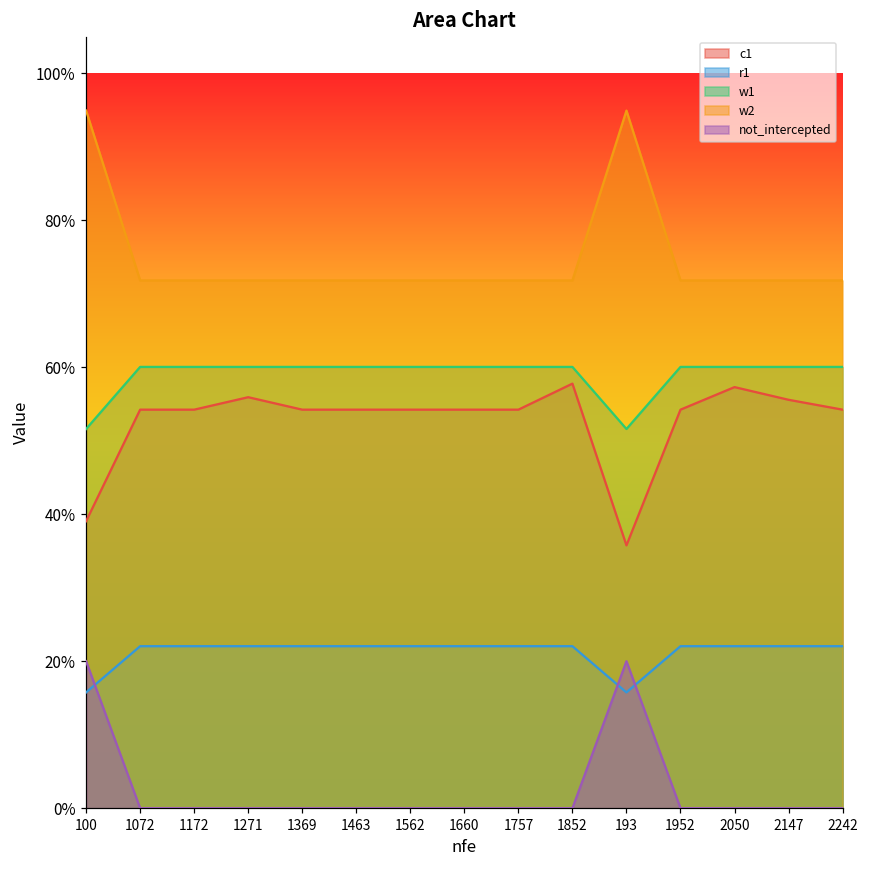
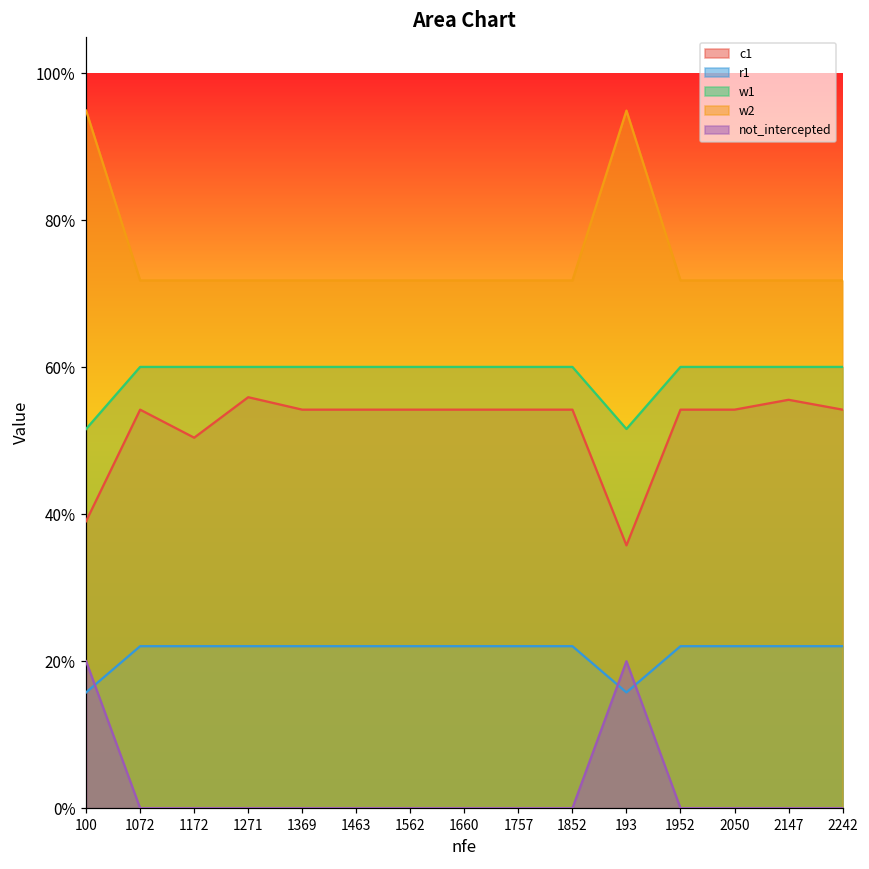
  {
    "c1": {
      "100": "39%",
      "1072": "54%",
-     "1172": "54%",
+     "1172": "50%",
      "1271": "56%",
      "1369": "54%",
      "1463": "54%",
      "1562": "54%",
      "1660": "54%",
      "1757": "54%",
-     "1852": "58%",
+     "1852": "54%",
      "193": "36%",
      "1952": "54%",
-     "2050": "57%",
+     "2050": "54%",
      "2147": "56%",
      "2242": "54%"
    },
    "r1": {
      "100": "16%",
      "1072": "22%",
      "1172": "22%",
      "1271": "22%",
      "1369": "22%",
      "1463": "22%",
      "1562": "22%",
      "1660": "22%",
      "1757": "22%",
      "1852": "22%",
      "193": "16%",
      "1952": "22%",
      "2050": "22%",
      "2147": "22%",
      "2242": "22%"
    },
    "w1": {
      "100": "52%",
      "1072": "60%",
      "1172": "60%",
      "1271": "60%",
      "1369": "60%",
      "1463": "60%",
      "1562": "60%",
      "1660": "60%",
      "1757": "60%",
      "1852": "60%",
      "193": "52%",
      "1952": "60%",
      "2050": "60%",
      "2147": "60%",
      "2242": "60%"
    },
    "w2": {
      "100": "95%",
      "1072": "72%",
      "1172": "72%",
      "1271": "72%",
      "1369": "72%",
      "1463": "72%",
      "1562": "72%",
      "1660": "72%",
      "1757": "72%",
      "1852": "72%",
      "193": "95%",
      "1952": "72%",
      "2050": "72%",
      "2147": "72%",
      "2242": "72%"
    },
    "not_intercepted": {
      "100": "20%",
      "1072": "0%",
      "1172": "0%",
      "1271": "0%",
      "1369": "0%",
      "1463": "0%",
      "1562": "0%",
      "1660": "0%",
      "1757": "0%",
      "1852": "0%",
      "193": "20%",
      "1952": "0%",
      "2050": "0%",
      "2147": "0%",
      "2242": "0%"
    }
  }
